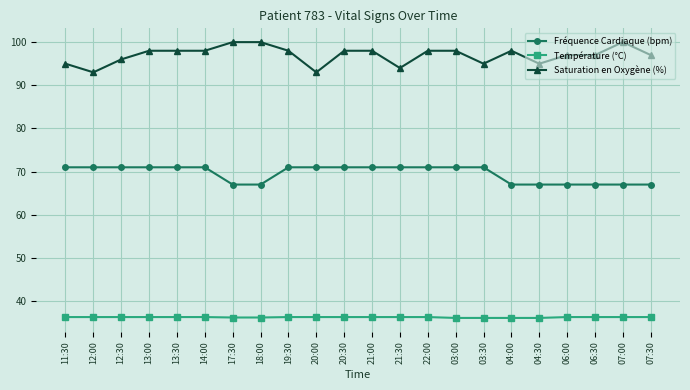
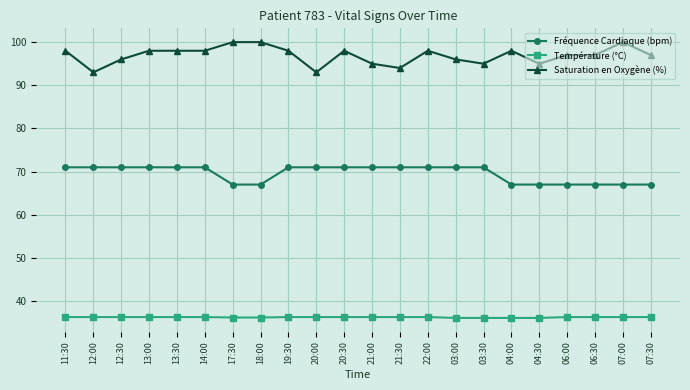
  {
    "Saturation en Oxygène (%)": {
-     "11:30": 95,
+     "11:30": 98,
      "12:00": 93,
      "12:30": 96,
      "13:00": 98,
      "13:30": 98,
      "14:00": 98,
      "17:30": 100,
      "18:00": 100,
      "19:30": 98,
      "20:00": 93,
      "20:30": 98,
-     "21:00": 98,
+     "21:00": 95,
      "21:30": 94,
      "22:00": 98,
-     "03:00": 98,
+     "03:00": 96,
      "03:30": 95,
      "04:00": 98
    }
  }
